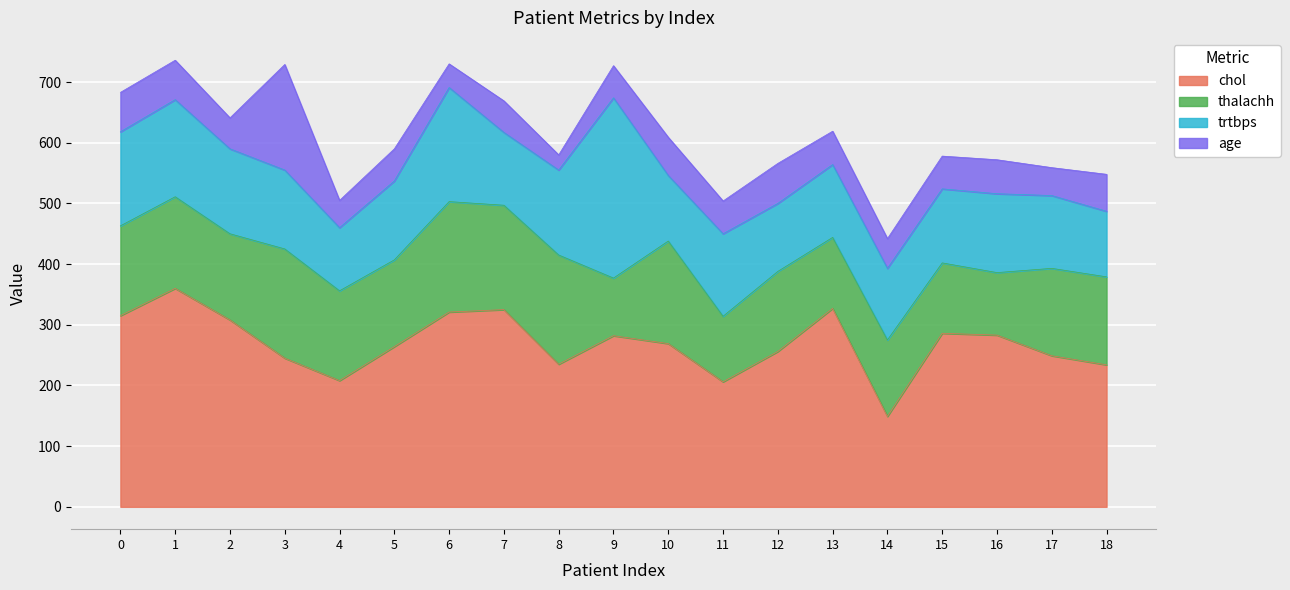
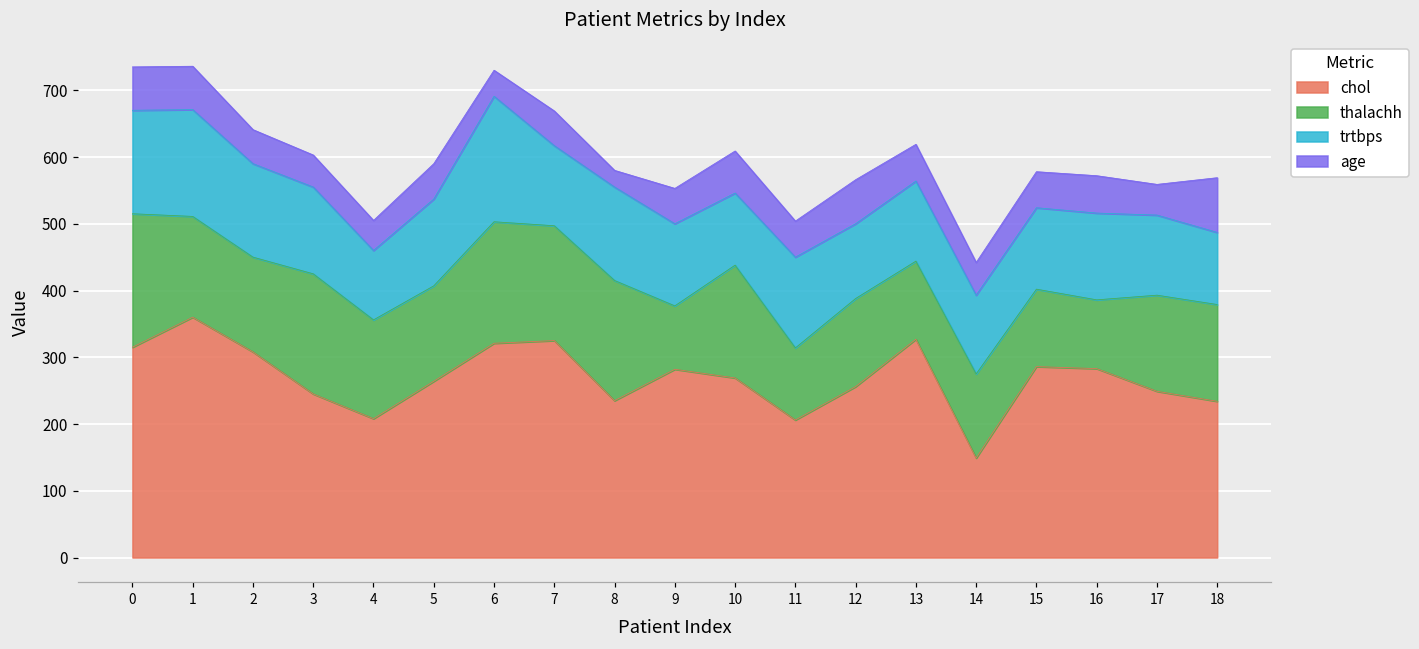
  {
    "chol": {
      "0": 320,
      "1": 360,
      "2": 310,
      "3": 250,
      "4": 210,
      "5": 260,
      "6": 320,
      "7": 330,
      "8": 240,
      "9": 280,
      "10": 270,
      "11": 210,
      "12": 260,
      "13": 330,
      "14": 150,
      "15": 290,
      "16": 280,
      "17": 250,
      "18": 230
    },
    "thalachh": {
-     "0": 150,
+     "0": 200,
      "1": 150,
      "2": 140,
      "3": 180,
      "4": 150,
      "5": 140,
      "6": 180,
      "7": 170,
      "8": 180,
      "9": 100,
      "10": 170,
      "11": 110,
      "12": 130,
      "13": 120,
      "14": 130,
      "15": 120,
      "16": 100,
      "17": 140,
      "18": 150
    },
    "trtbps": {
      "0": 160,
      "1": 160,
      "2": 140,
      "3": 130,
      "4": 100,
      "5": 130,
      "6": 190,
      "7": 120,
      "8": 140,
-     "9": 300,
+     "9": 120,
      "10": 110,
      "11": 140,
      "12": 110,
      "13": 120,
      "14": 120,
      "15": 120,
      "16": 130,
      "17": 120,
      "18": 110
    },
    "age": {
      "0": 70,
      "1": 70,
      "2": 50,
-     "3": 170,
+     "3": 50,
      "4": 50,
      "5": 50,
      "6": 40,
      "7": 50,
      "8": 30,
      "9": 50,
      "10": 60,
      "11": 50,
      "12": 70,
      "13": 60,
      "14": 50,
      "15": 50,
      "16": 60,
      "17": 50,
-     "18": 60
+     "18": 80
    }
  }
